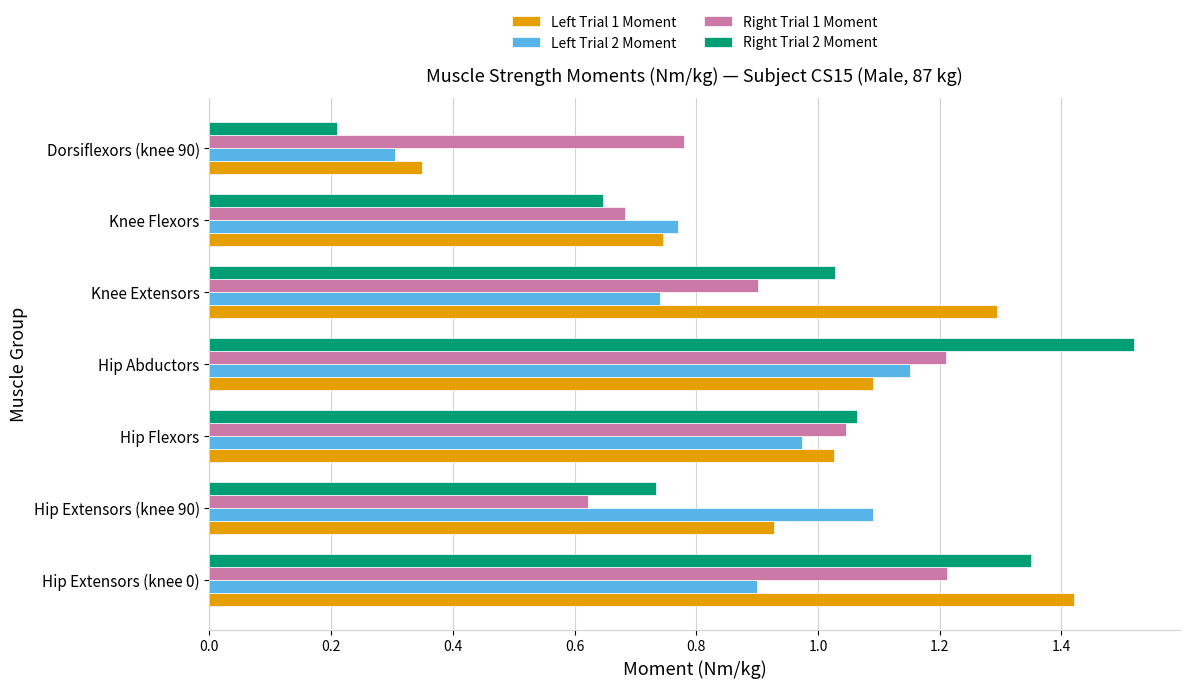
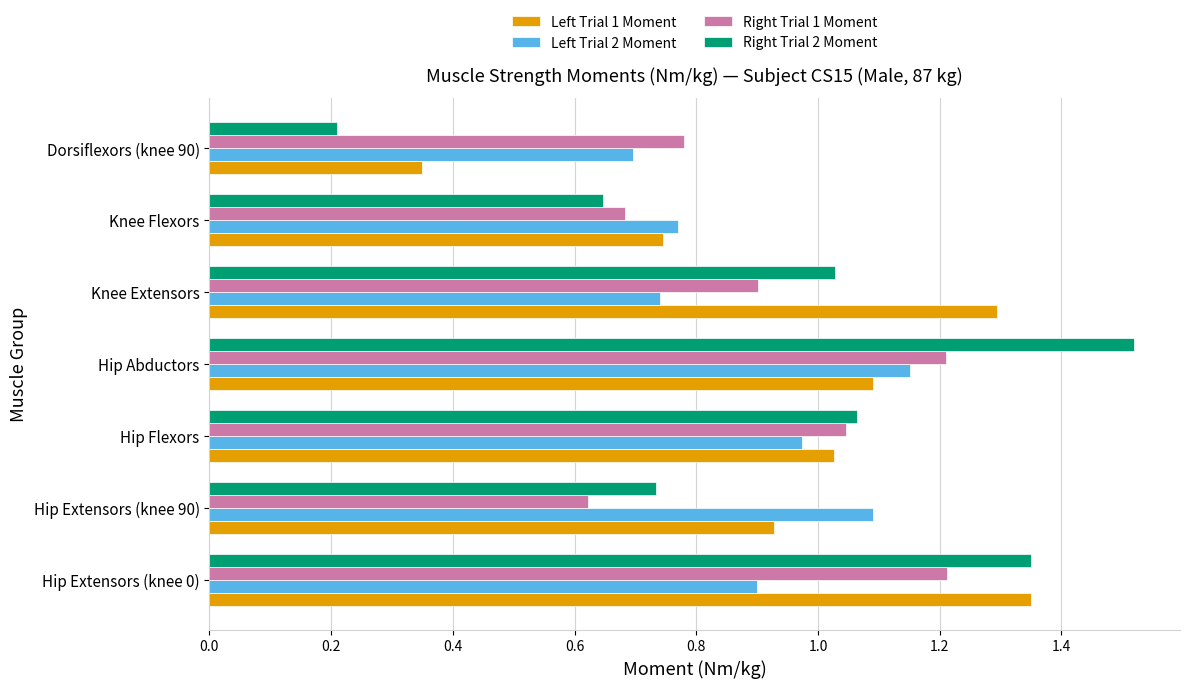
  {
    "Left Trial 1 Moment": {
      "Dorsiflexors (knee 90)": 0.35,
      "Knee Flexors": 0.75,
      "Knee Extensors": 1.29,
      "Hip Abductors": 1.09,
      "Hip Flexors": 1.03,
      "Hip Extensors (knee 90)": 0.93,
-     "Hip Extensors (knee 0)": 1.42
+     "Hip Extensors (knee 0)": 1.35
    },
    "Left Trial 2 Moment": {
-     "Dorsiflexors (knee 90)": 0.31,
+     "Dorsiflexors (knee 90)": 0.70,
      "Knee Flexors": 0.77,
      "Knee Extensors": 0.74,
      "Hip Abductors": 1.15,
      "Hip Flexors": 0.97,
      "Hip Extensors (knee 90)": 1.09,
      "Hip Extensors (knee 0)": 0.90
    },
    "Right Trial 1 Moment": {
      "Dorsiflexors (knee 90)": 0.78,
      "Knee Flexors": 0.68,
      "Knee Extensors": 0.90,
      "Hip Abductors": 1.21,
      "Hip Flexors": 1.05,
      "Hip Extensors (knee 90)": 0.62,
      "Hip Extensors (knee 0)": 1.21
    },
    "Right Trial 2 Moment": {
      "Dorsiflexors (knee 90)": 0.21,
      "Knee Flexors": 0.65,
      "Knee Extensors": 1.03,
      "Hip Abductors": 1.52,
      "Hip Flexors": 1.06,
      "Hip Extensors (knee 90)": 0.73,
      "Hip Extensors (knee 0)": 1.35
    }
  }
